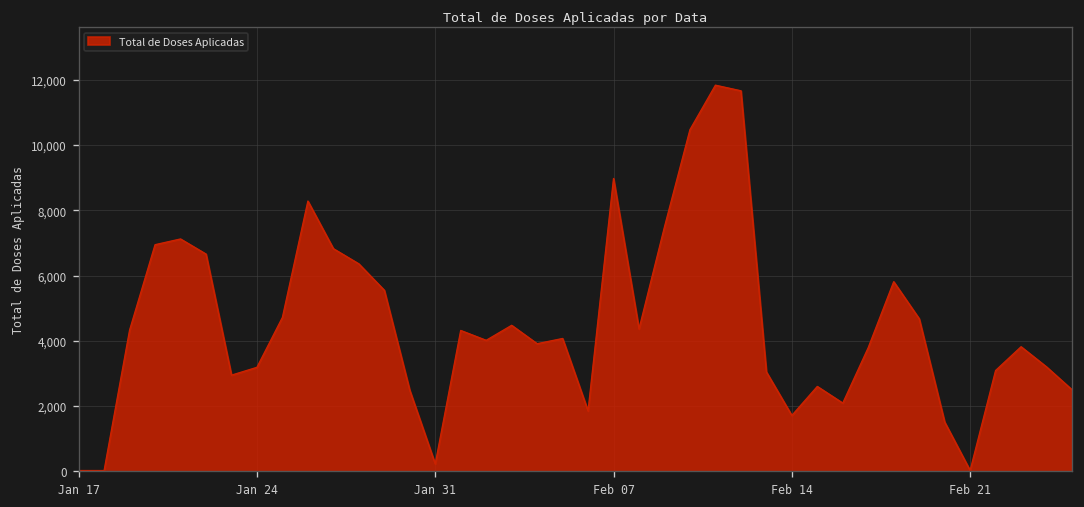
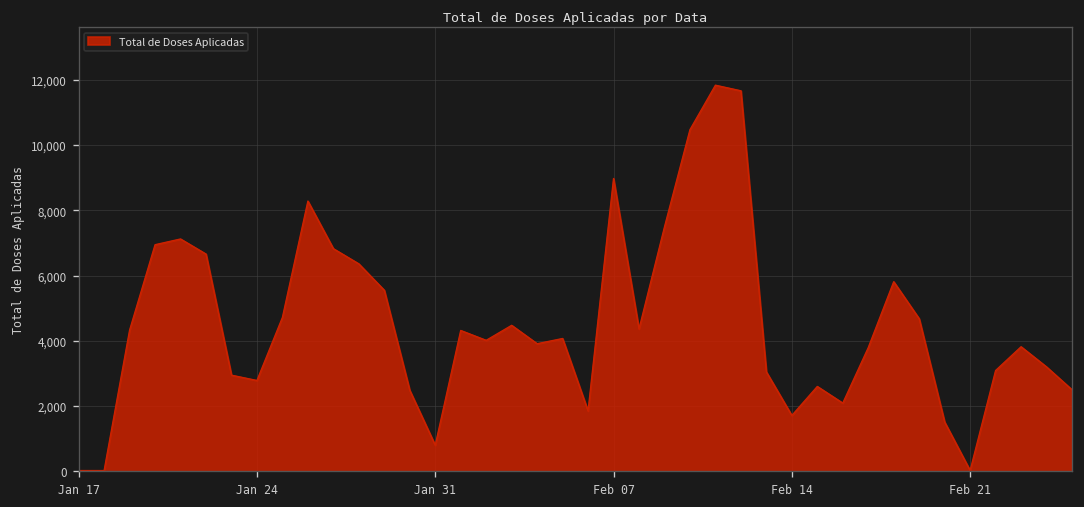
  {
    "Jan 17": "0",
-   "Jan 24": "3,200",
-   "Jan 31": "200",
+   "Jan 24": "2,800",
+   "Jan 31": "800",
    "Feb 07": "9,000",
    "Feb 14": "1,700",
    "Feb 21": "0"
  }
